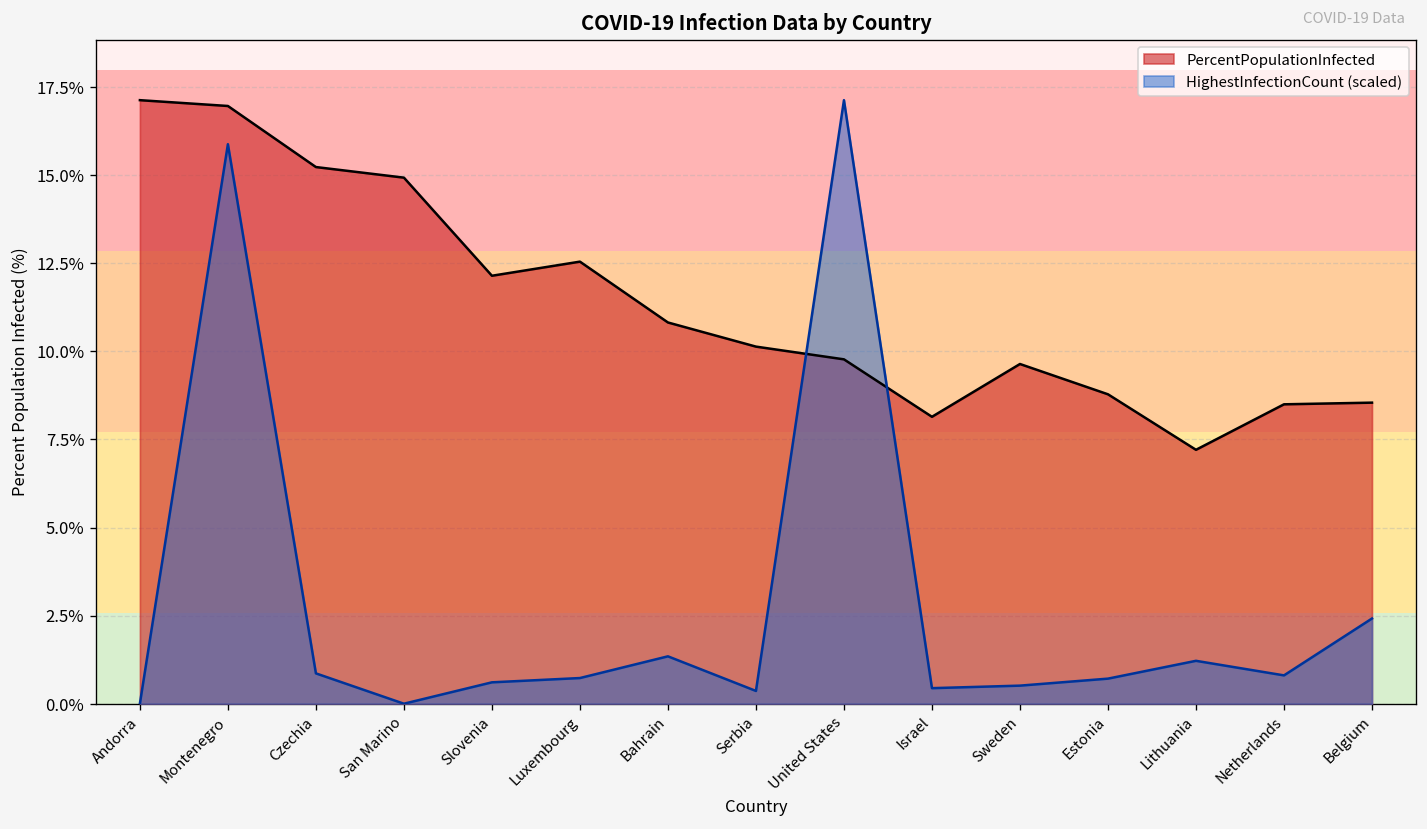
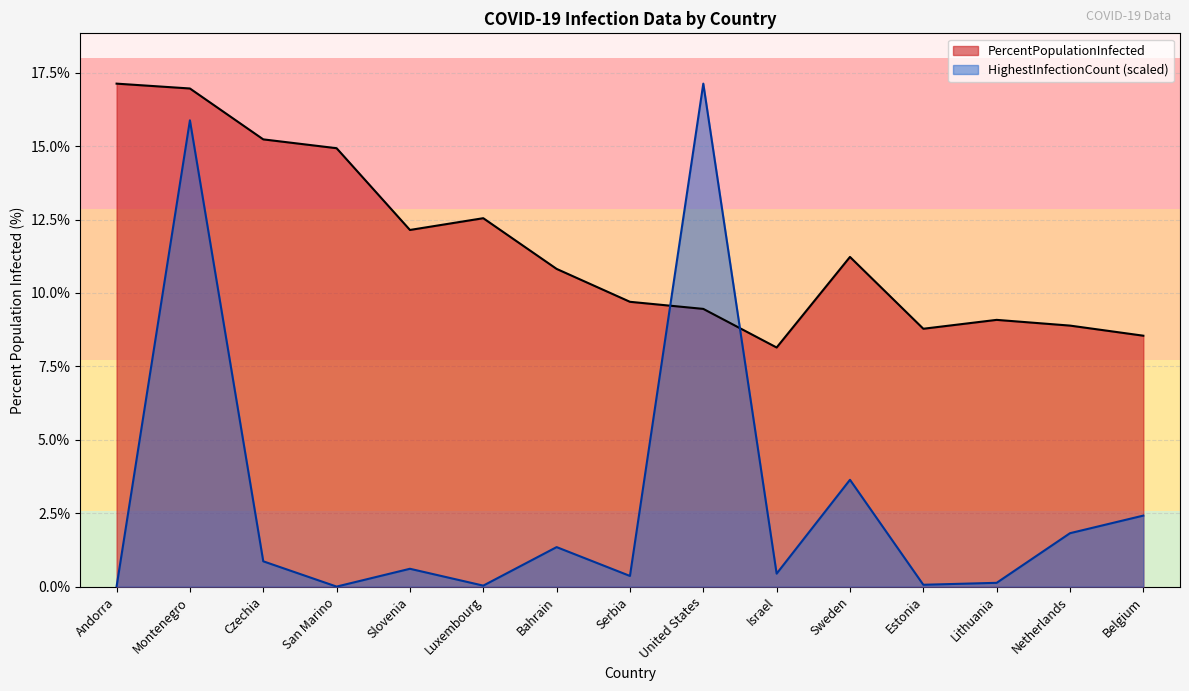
  {
    "PercentPopulationInfected": {
      "Andorra": "17.1%",
      "Montenegro": "17.0%",
      "Czechia": "15.2%",
      "San Marino": "14.9%",
      "Slovenia": "12.1%",
      "Luxembourg": "12.5%",
      "Bahrain": "10.8%",
-     "Serbia": "10.1%",
-     "United States": "9.8%",
+     "Serbia": "9.7%",
+     "United States": "9.5%",
      "Israel": "8.1%",
-     "Sweden": "9.6%",
+     "Sweden": "11.2%",
      "Estonia": "8.8%",
-     "Lithuania": "7.2%",
-     "Netherlands": "8.5%",
+     "Lithuania": "9.1%",
+     "Netherlands": "8.9%",
      "Belgium": "8.5%"
    },
    "HighestInfectionCount (scaled)": {
      "Andorra": "0.0%",
      "Montenegro": "15.9%",
      "Czechia": "0.9%",
      "San Marino": "0.0%",
      "Slovenia": "0.6%",
-     "Luxembourg": "0.7%",
+     "Luxembourg": "0.0%",
      "Bahrain": "1.3%",
      "Serbia": "0.4%",
      "United States": "17.1%",
      "Israel": "0.4%",
-     "Sweden": "0.5%",
-     "Estonia": "0.7%",
-     "Lithuania": "1.2%",
-     "Netherlands": "0.8%",
+     "Sweden": "3.6%",
+     "Estonia": "0.1%",
+     "Lithuania": "0.1%",
+     "Netherlands": "1.8%",
      "Belgium": "2.4%"
    }
  }
